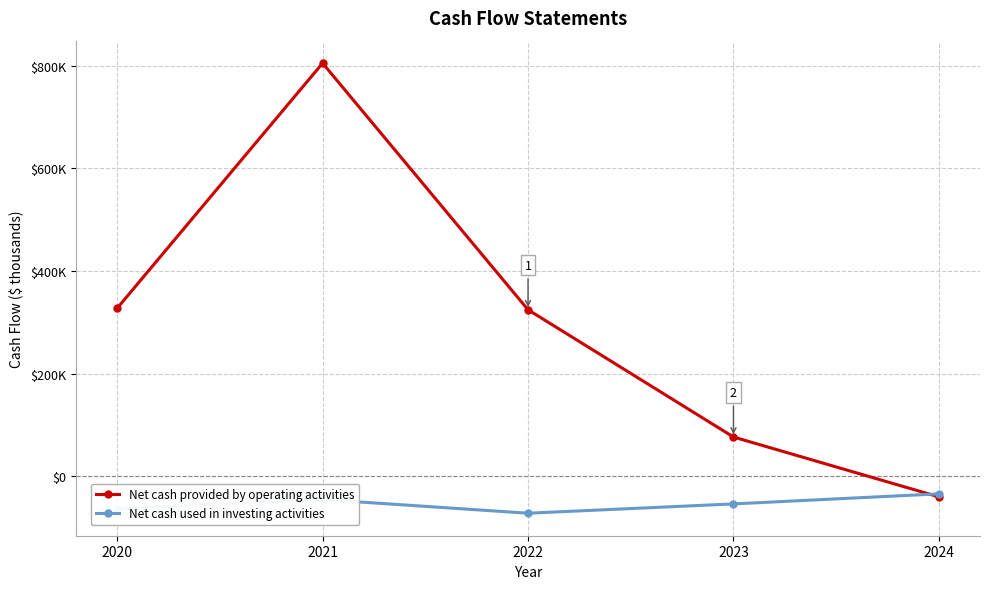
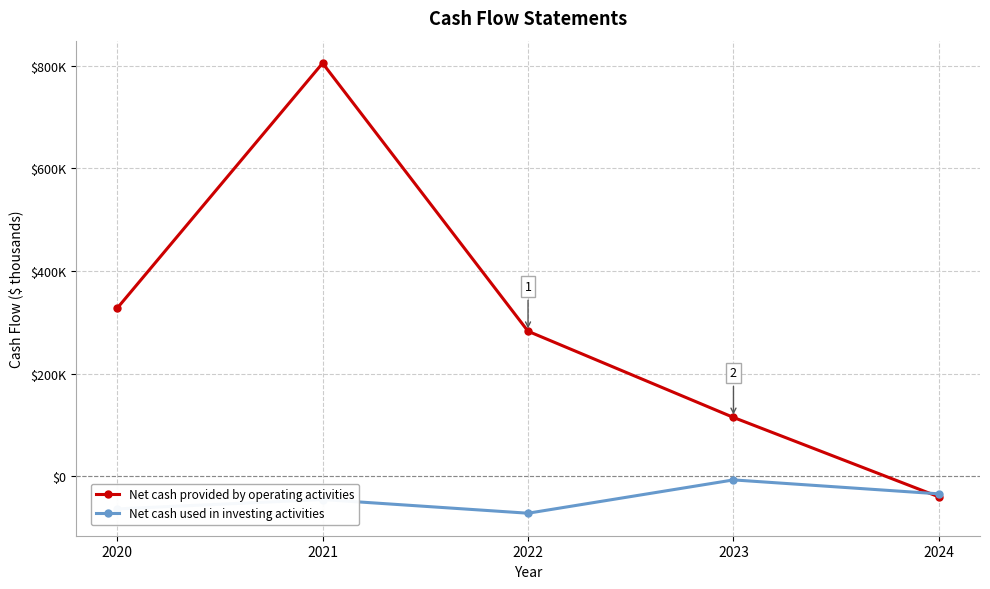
  {
    "Net cash provided by operating activities": {
      "2020": "$330000",
      "2021": "$810000",
-     "2022": "$320000",
-     "2023": "$80000",
+     "2022": "$280000",
+     "2023": "$110000",
      "2024": "$-40000"
    },
    "Net cash used in investing activities": {
      "2022": "$-70000",
-     "2023": "$-50000",
+     "2023": "$-10000",
      "2024": "$-30000"
    }
  }
